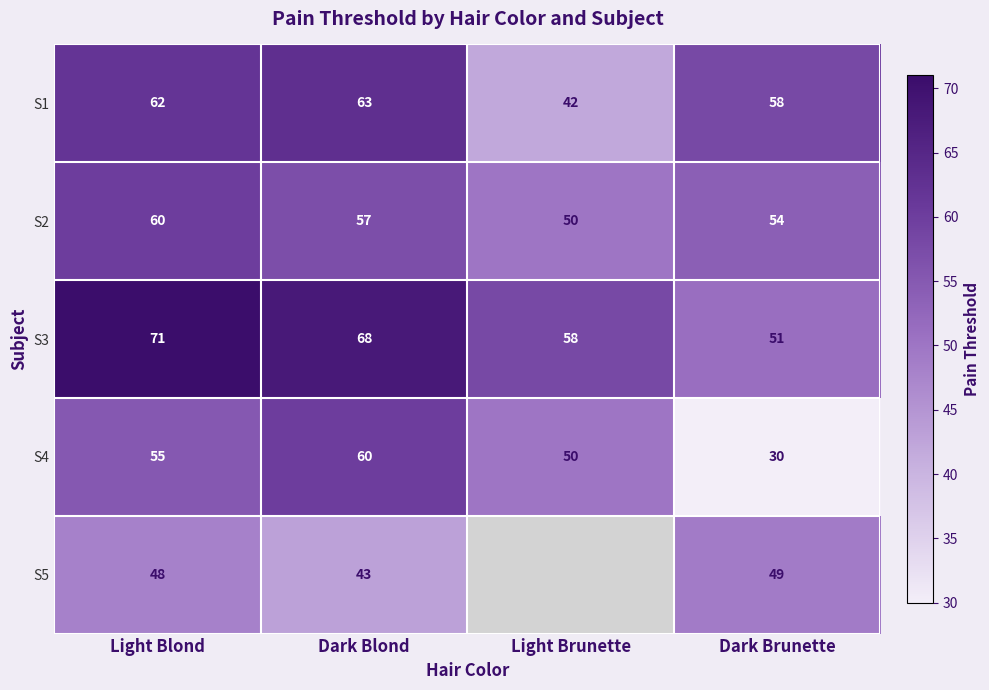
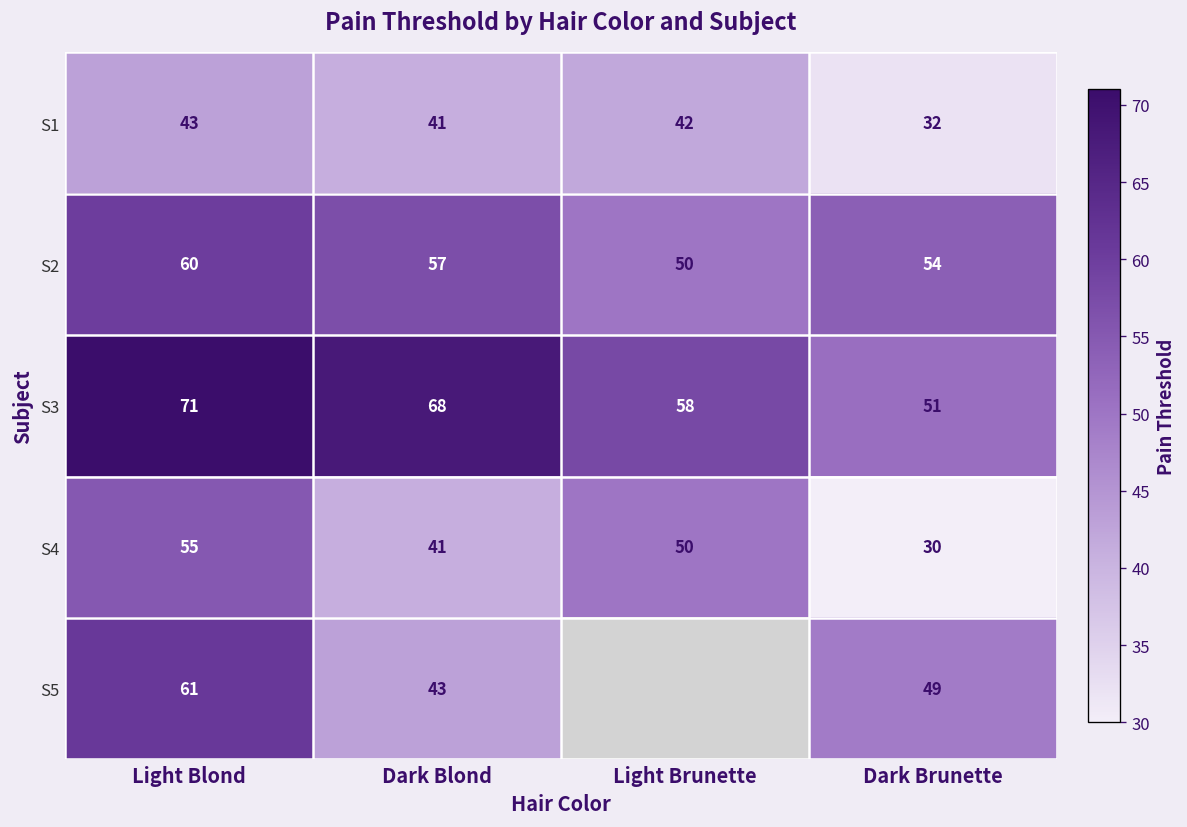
  {
    "S1": {
-     "Light Blond": 62,
-     "Dark Blond": 63,
+     "Light Blond": 43,
+     "Dark Blond": 41,
      "Light Brunette": 42,
-     "Dark Brunette": 58
+     "Dark Brunette": 32
    },
    "S2": {
      "Light Blond": 60,
      "Dark Blond": 57,
      "Light Brunette": 50,
      "Dark Brunette": 54
    },
    "S3": {
      "Light Blond": 71,
      "Dark Blond": 68,
      "Light Brunette": 58,
      "Dark Brunette": 51
    },
    "S4": {
      "Light Blond": 55,
-     "Dark Blond": 60,
+     "Dark Blond": 41,
      "Light Brunette": 50,
      "Dark Brunette": 30
    },
    "S5": {
-     "Light Blond": 48,
+     "Light Blond": 61,
      "Dark Blond": 43,
      "Dark Brunette": 49
    }
  }
